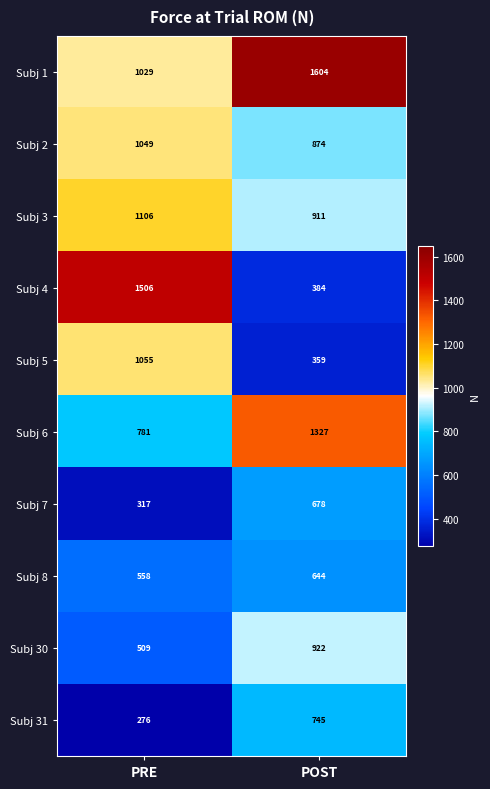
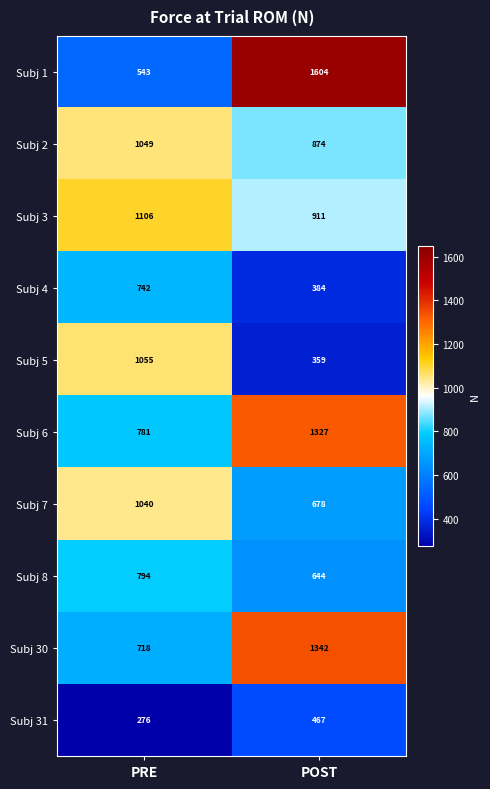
  {
    "Subj 1": {
-     "PRE": 1029,
+     "PRE": 543,
      "POST": 1604
    },
    "Subj 2": {
      "PRE": 1049,
      "POST": 874
    },
    "Subj 3": {
      "PRE": 1106,
      "POST": 911
    },
    "Subj 4": {
-     "PRE": 1506,
+     "PRE": 742,
      "POST": 384
    },
    "Subj 5": {
      "PRE": 1055,
      "POST": 359
    },
    "Subj 6": {
      "PRE": 781,
      "POST": 1327
    },
    "Subj 7": {
-     "PRE": 317,
+     "PRE": 1040,
      "POST": 678
    },
    "Subj 8": {
-     "PRE": 558,
+     "PRE": 794,
      "POST": 644
    },
    "Subj 30": {
-     "PRE": 509,
-     "POST": 922
+     "PRE": 718,
+     "POST": 1342
    },
    "Subj 31": {
      "PRE": 276,
-     "POST": 745
+     "POST": 467
    }
  }
